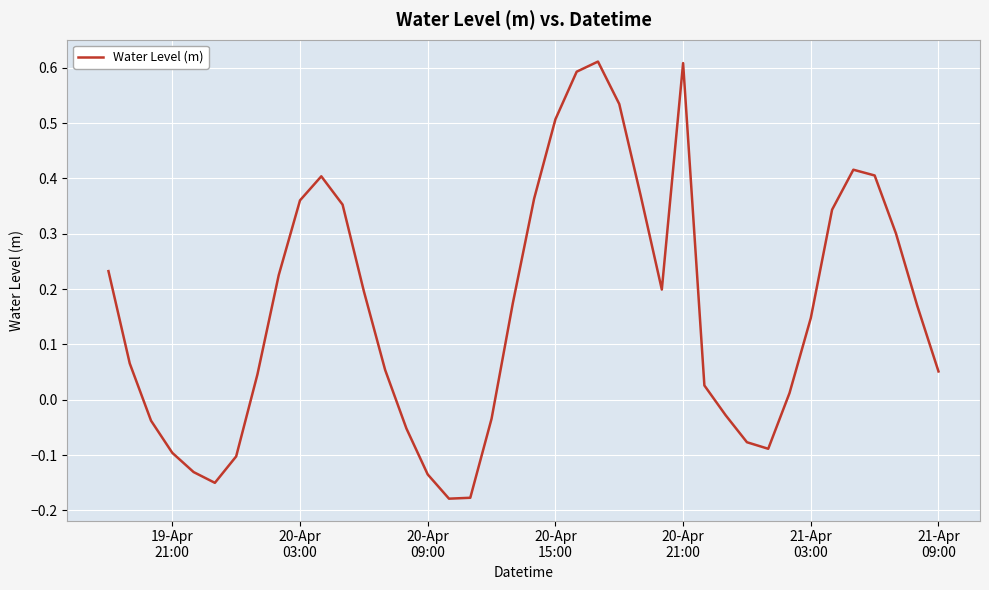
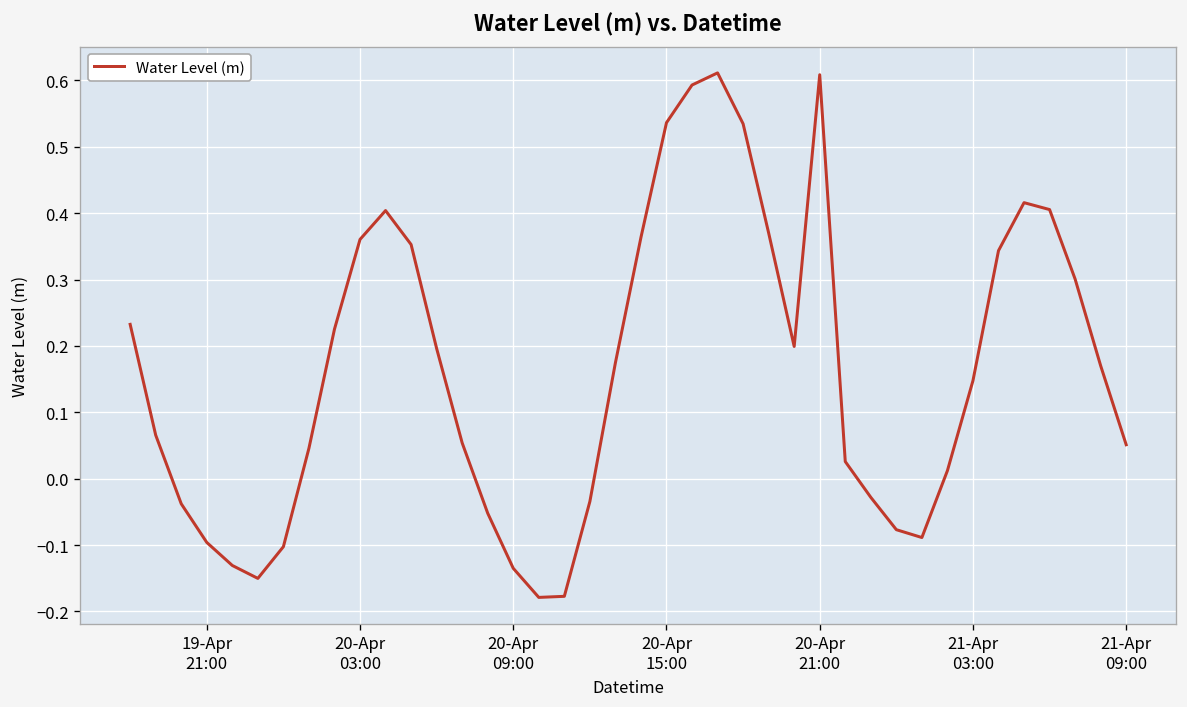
  {
    "19-Apr 21:00": -0.10,
    "20-Apr 03:00": 0.36,
    "20-Apr 09:00": -0.13,
-   "20-Apr 15:00": 0.51,
+   "20-Apr 15:00": 0.54,
    "20-Apr 21:00": 0.61,
    "21-Apr 03:00": 0.15,
    "21-Apr 09:00": 0.05
  }
